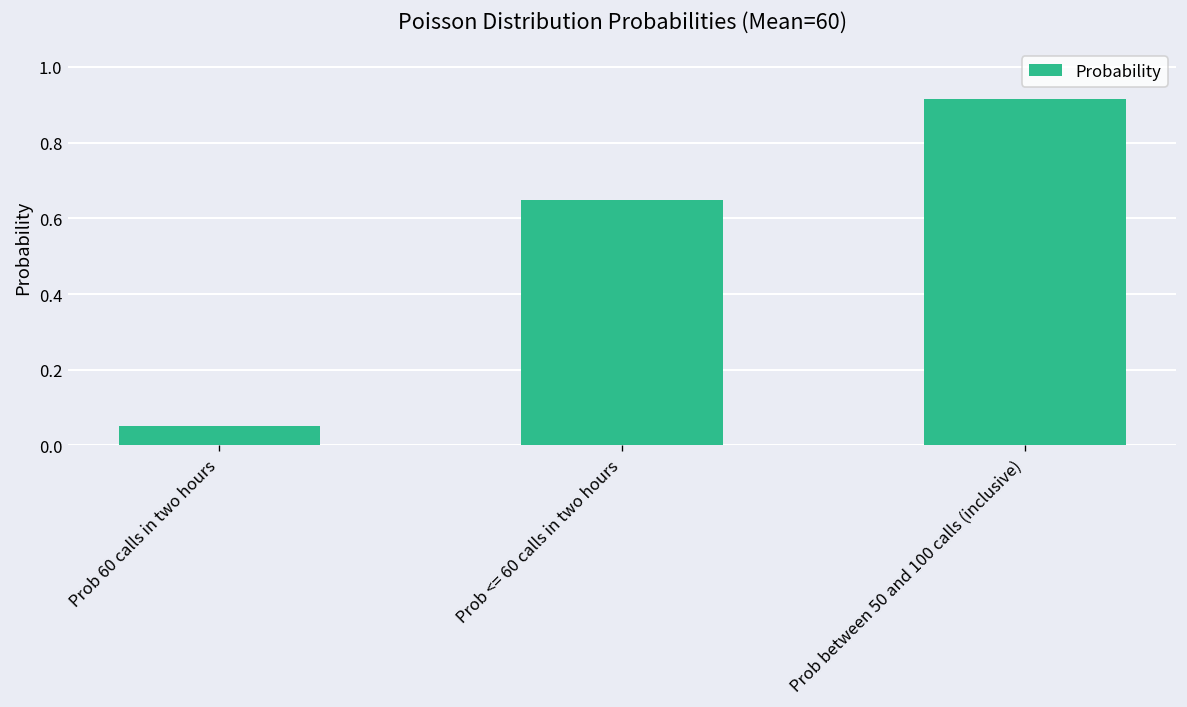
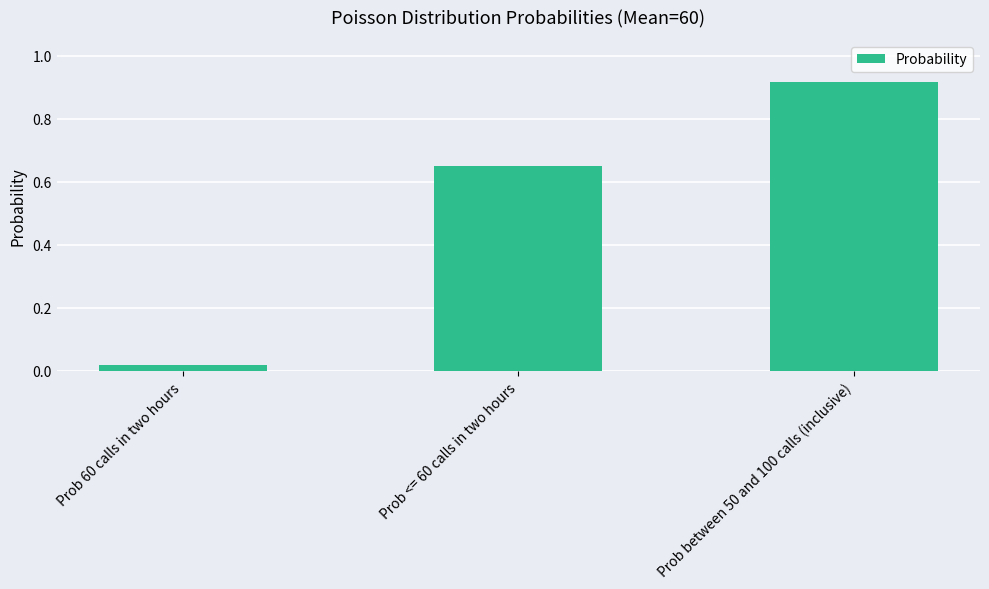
  {
-   "Prob 60 calls in two hours": 0.05,
+   "Prob 60 calls in two hours": 0.02,
    "Prob <= 60 calls in two hours": 0.65,
    "Prob between 50 and 100 calls (inclusive)": 0.92
  }
